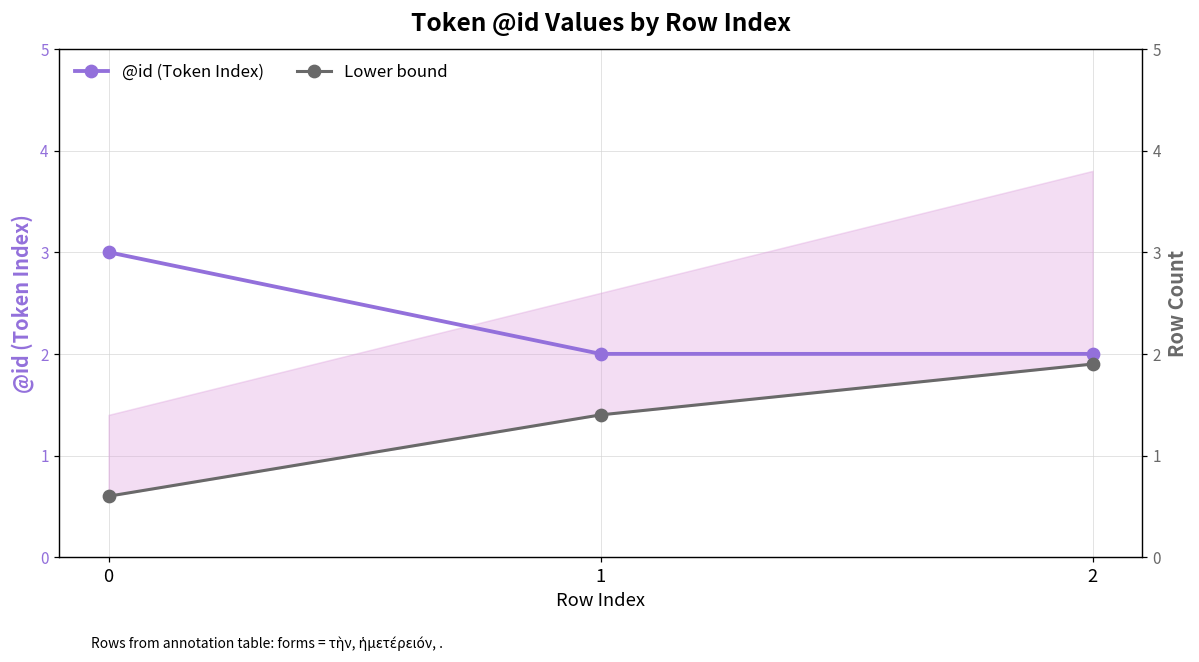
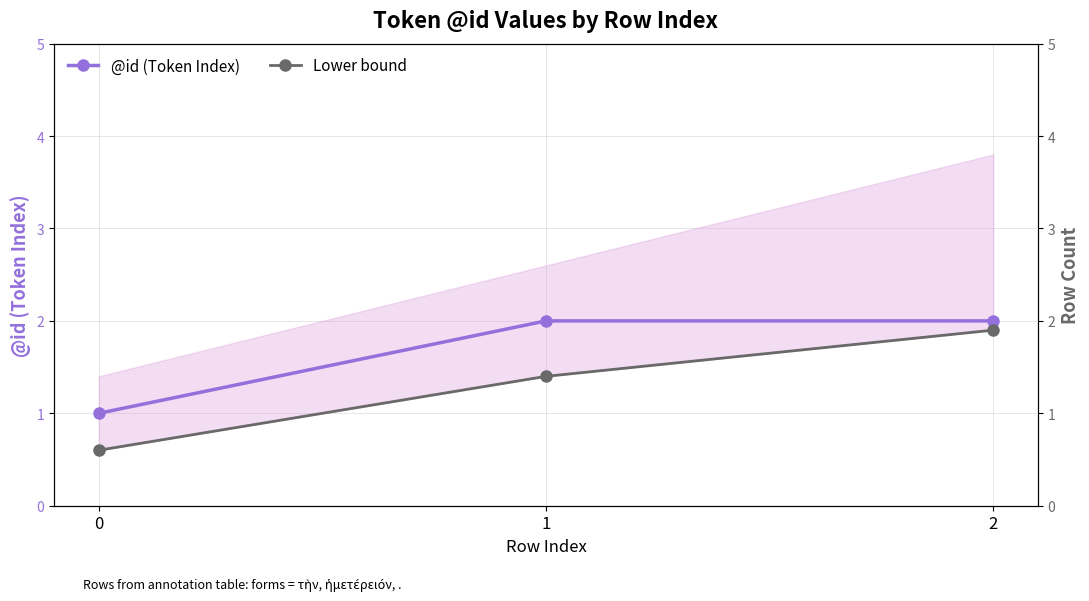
  {
    "@id (Token Index)": {
-     "0": 3,
+     "0": 1,
      "1": 2,
      "2": 2
    },
    "Lower bound": {
      "0": 0.6,
      "1": 1.4,
      "2": 1.9
    }
  }
